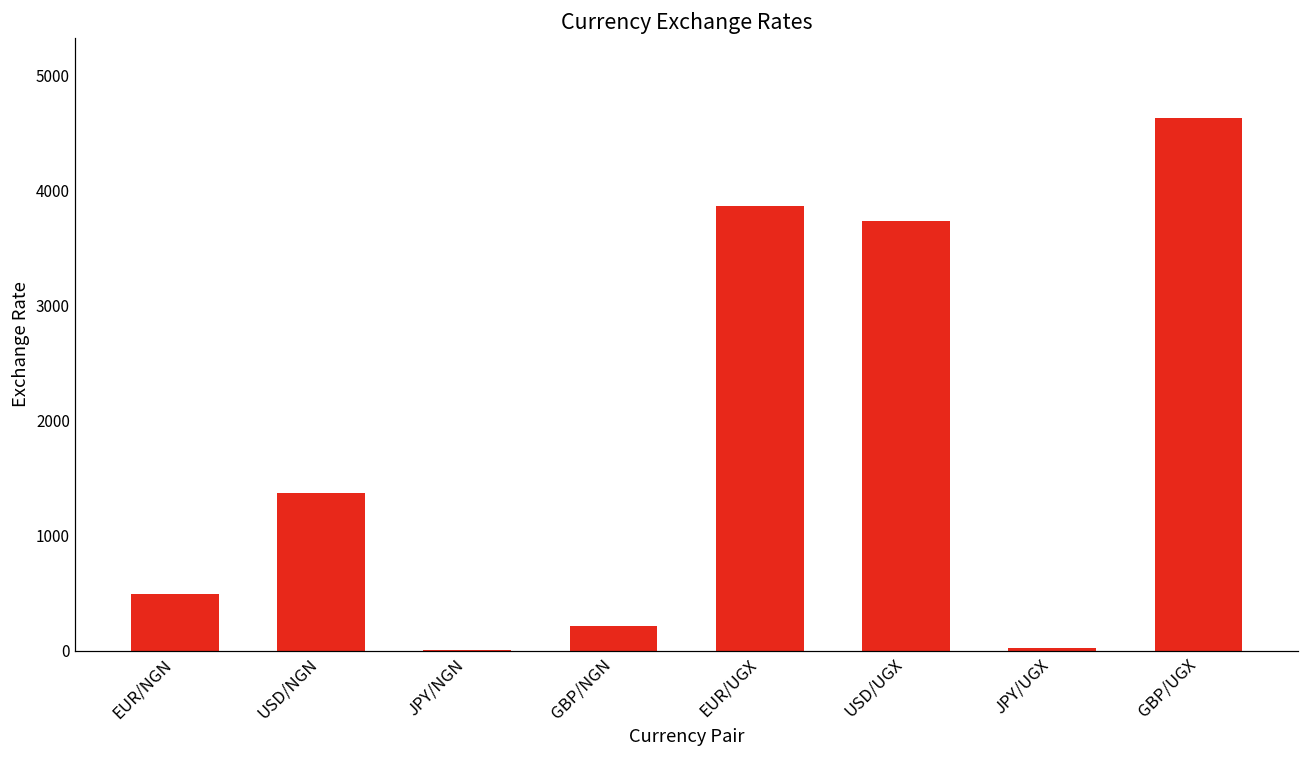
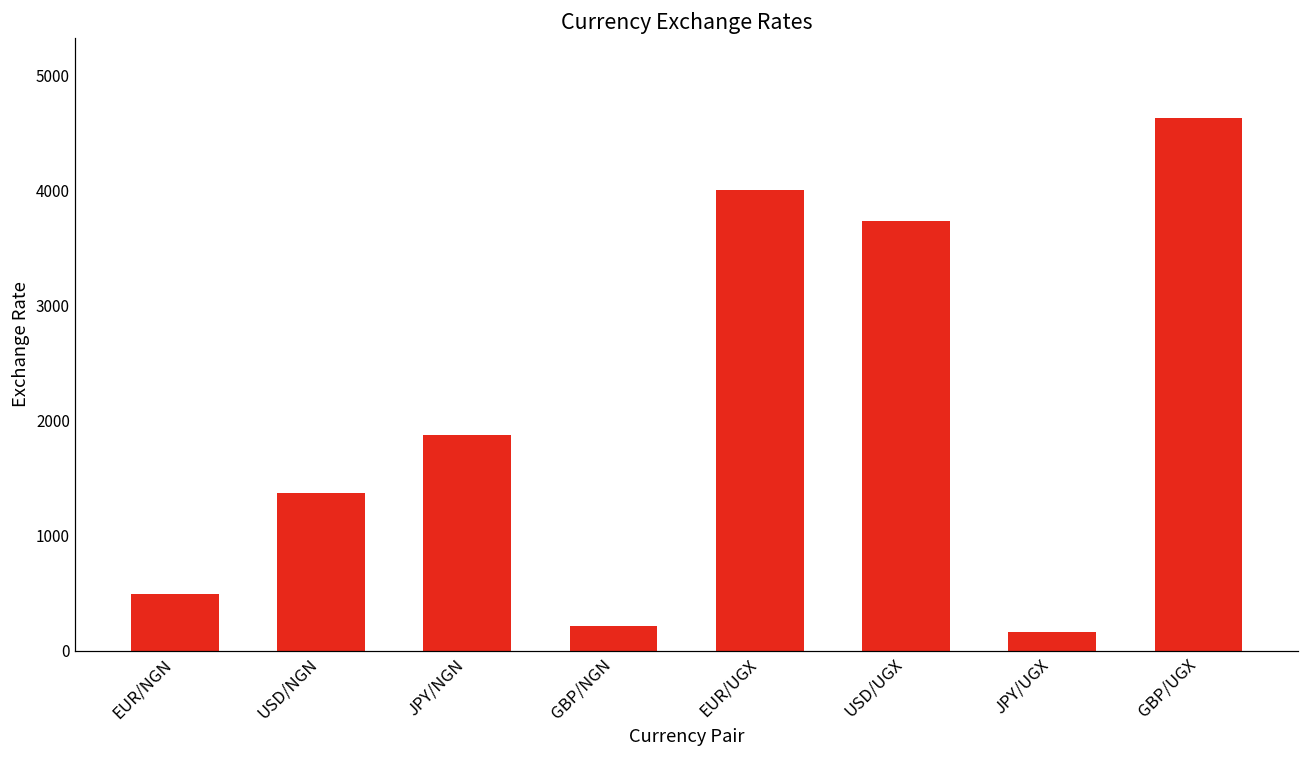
  {
    "EUR/NGN": 490,
    "USD/NGN": 1370,
-   "JPY/NGN": 0,
+   "JPY/NGN": 1880,
    "GBP/NGN": 220,
-   "EUR/UGX": 3860,
+   "EUR/UGX": 4000,
    "USD/UGX": 3740,
-   "JPY/UGX": 30,
+   "JPY/UGX": 160,
    "GBP/UGX": 4630
  }
